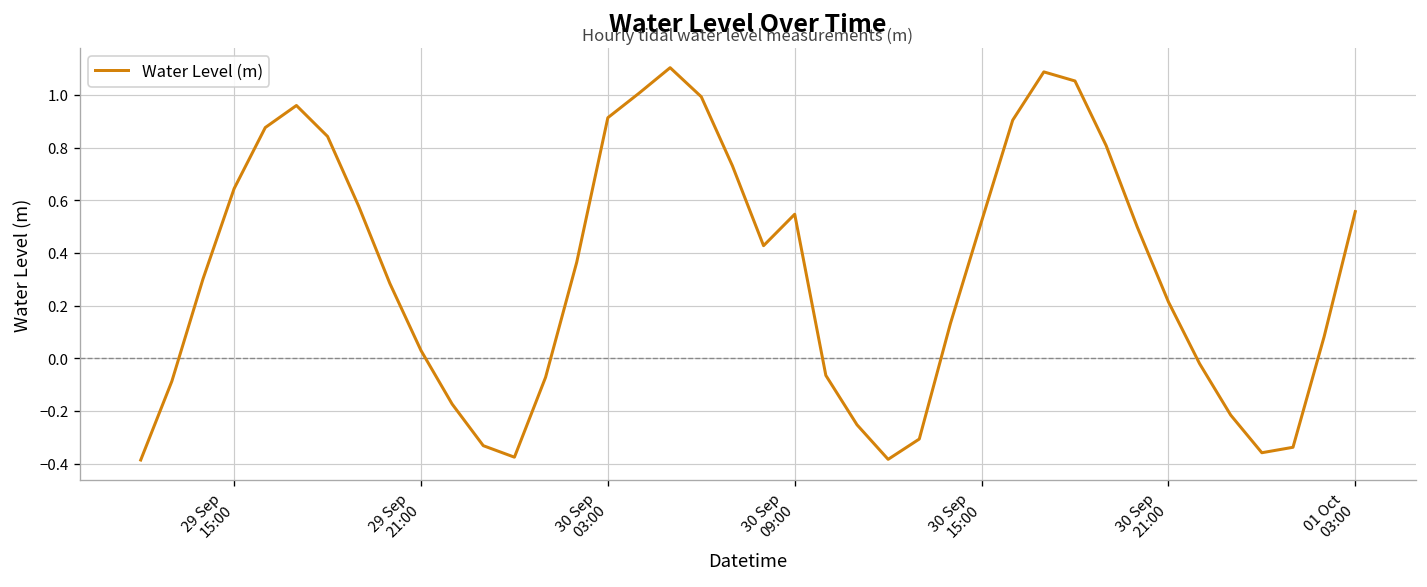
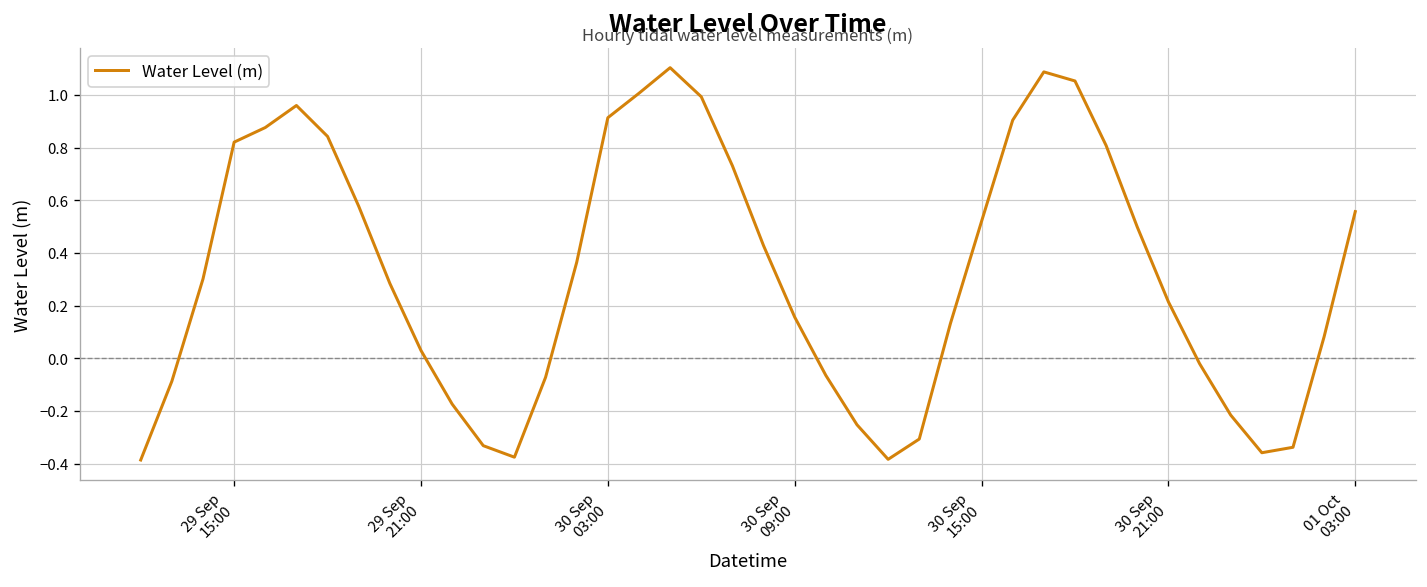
  {
-   "29 Sep 15:00": 0.64,
+   "29 Sep 15:00": 0.82,
    "29 Sep 21:00": 0.03,
    "30 Sep 03:00": 0.91,
-   "30 Sep 09:00": 0.55,
+   "30 Sep 09:00": 0.16,
    "30 Sep 15:00": 0.52,
    "30 Sep 21:00": 0.21,
    "01 Oct 03:00": 0.56
  }
